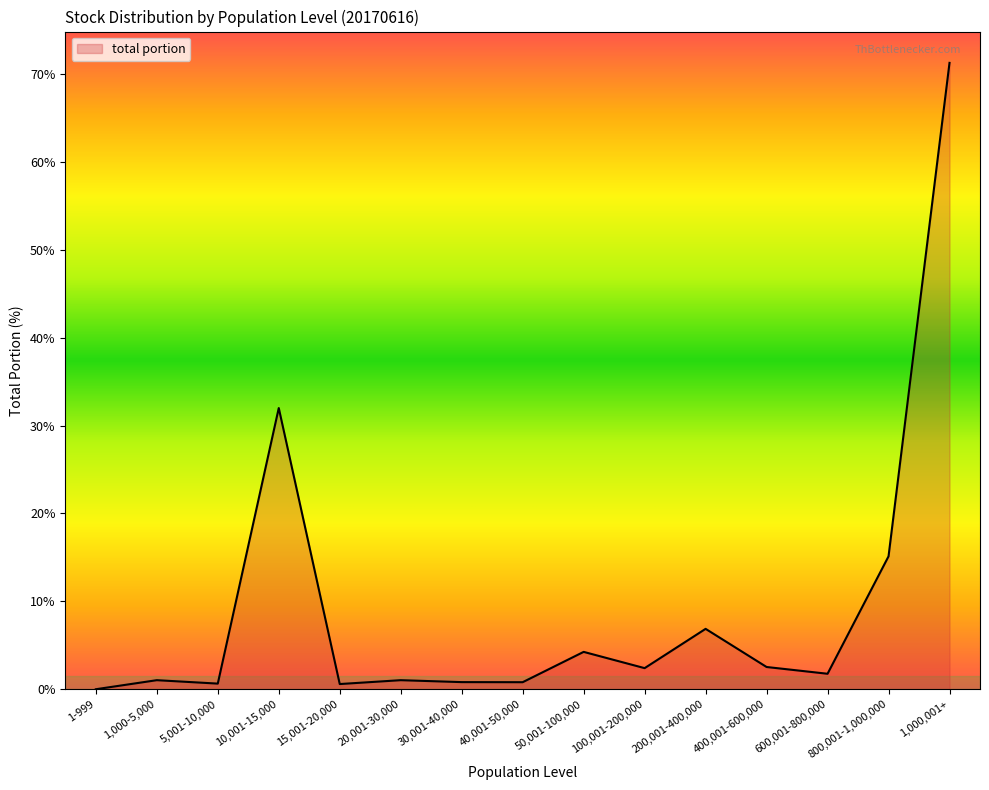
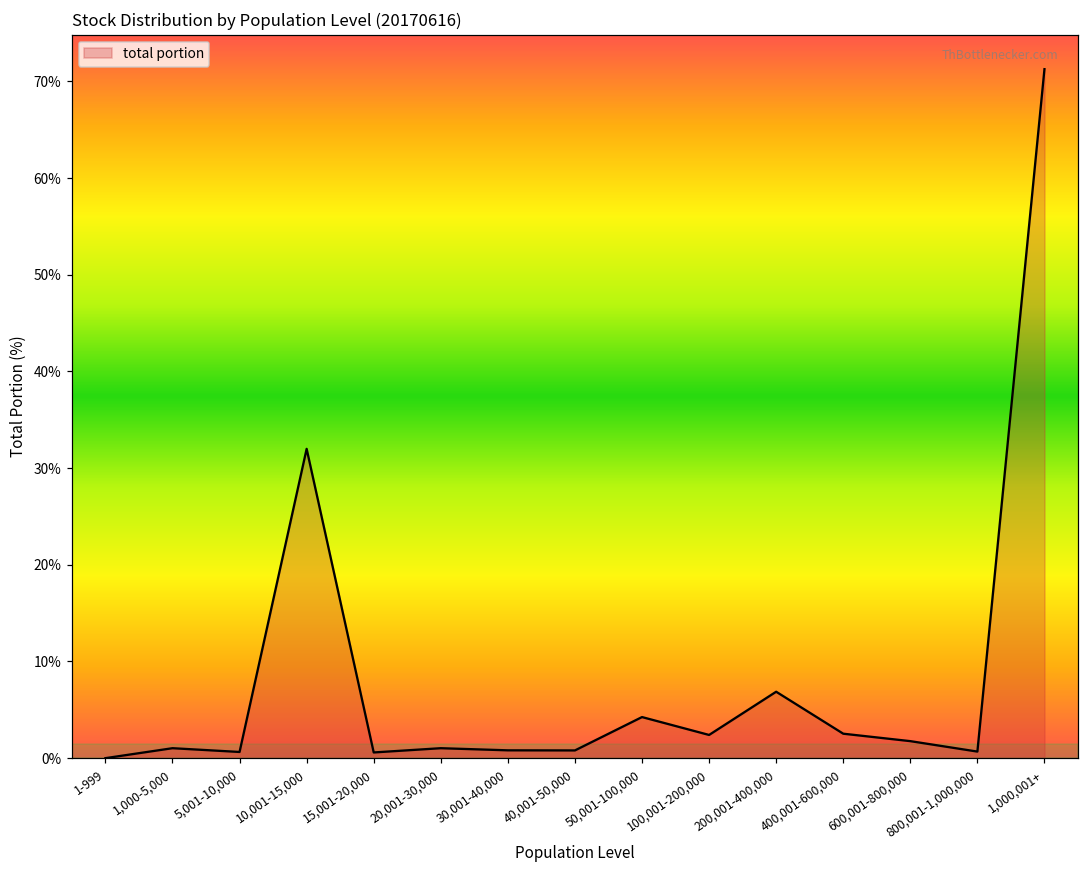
  {
    "1-999": "0%",
    "1,000-5,000": "1%",
    "5,001-10,000": "1%",
    "10,001-15,000": "32%",
    "15,001-20,000": "1%",
    "20,001-30,000": "1%",
    "30,001-40,000": "1%",
    "40,001-50,000": "1%",
    "50,001-100,000": "4%",
    "100,001-200,000": "2%",
    "200,001-400,000": "7%",
    "400,001-600,000": "3%",
    "600,001-800,000": "2%",
-   "800,001-1,000,000": "15%",
+   "800,001-1,000,000": "1%",
    "1,000,001+": "71%"
  }
